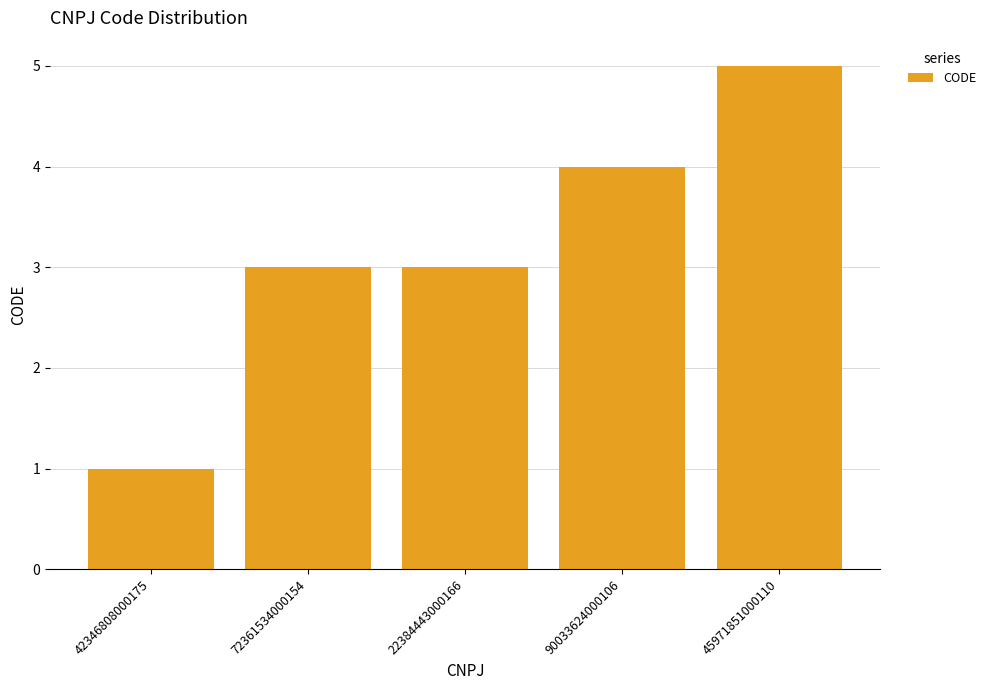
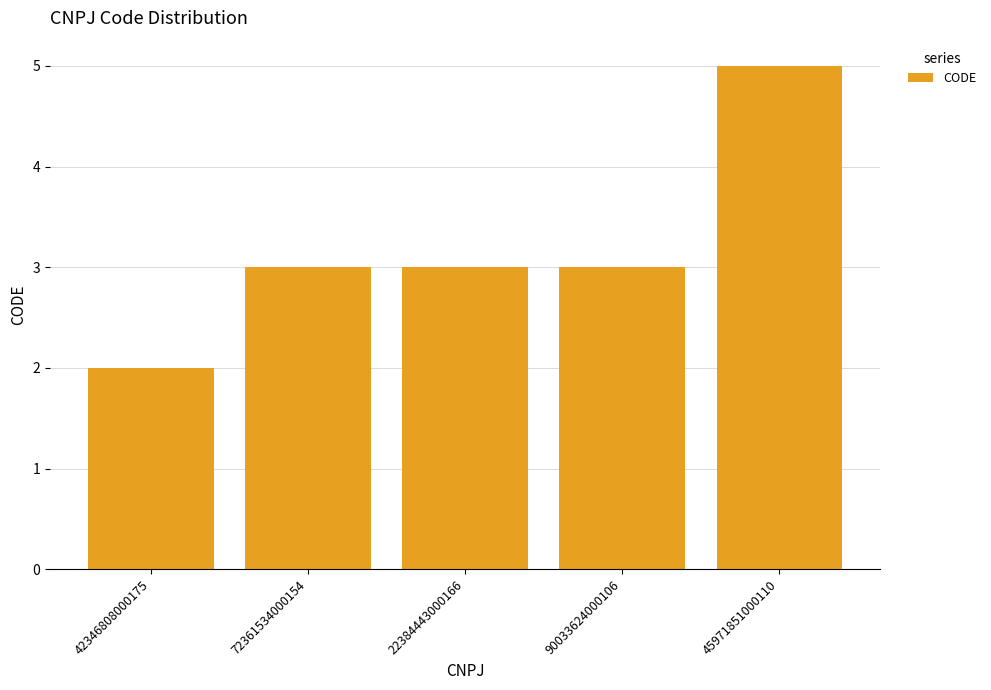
  {
-   "42346808000175": 1,
+   "42346808000175": 2,
    "72361534000154": 3,
    "22384443000166": 3,
-   "90033624000106": 4,
+   "90033624000106": 3,
    "45971851000110": 5
  }
